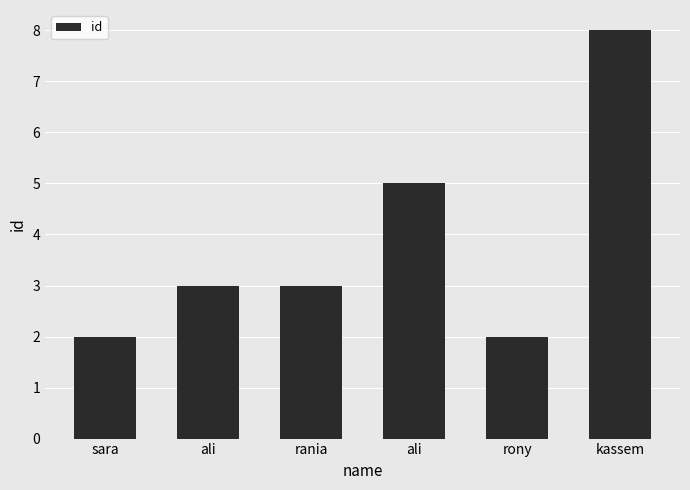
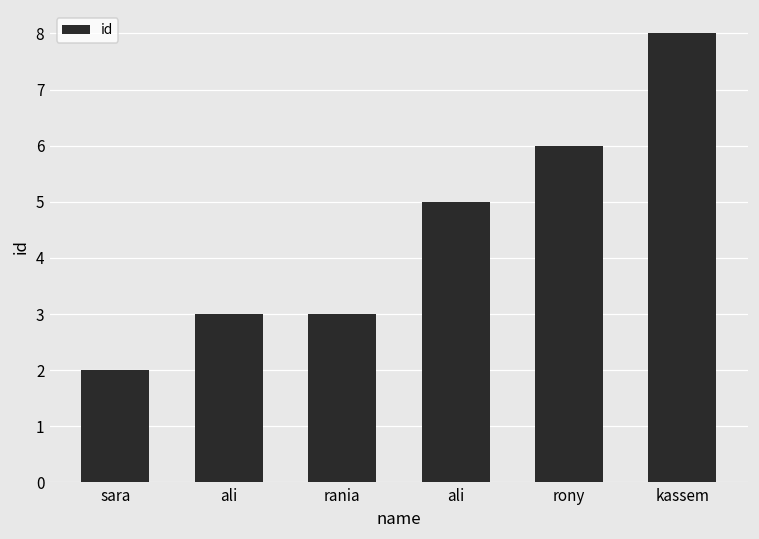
  {
    "sara": 2,
    "rania": 3,
-   "rony": 2,
+   "rony": 6,
    "kassem": 8
  }
